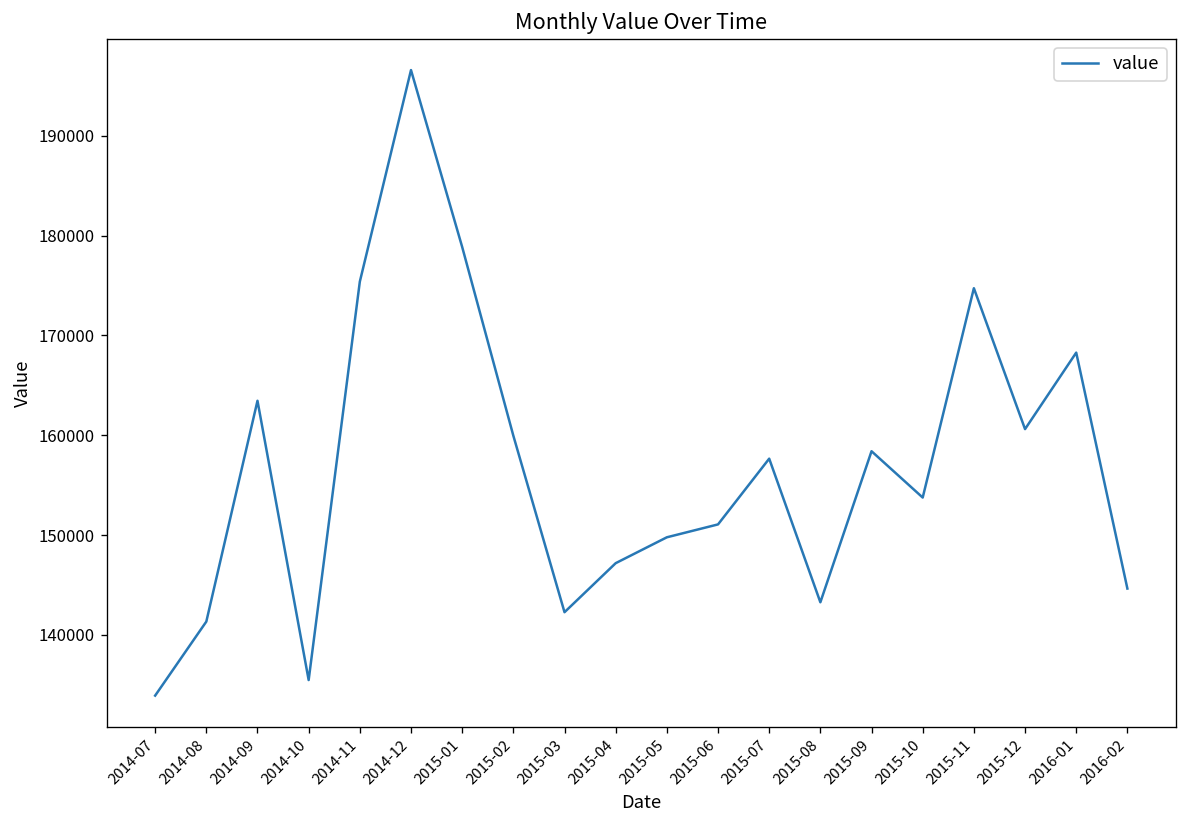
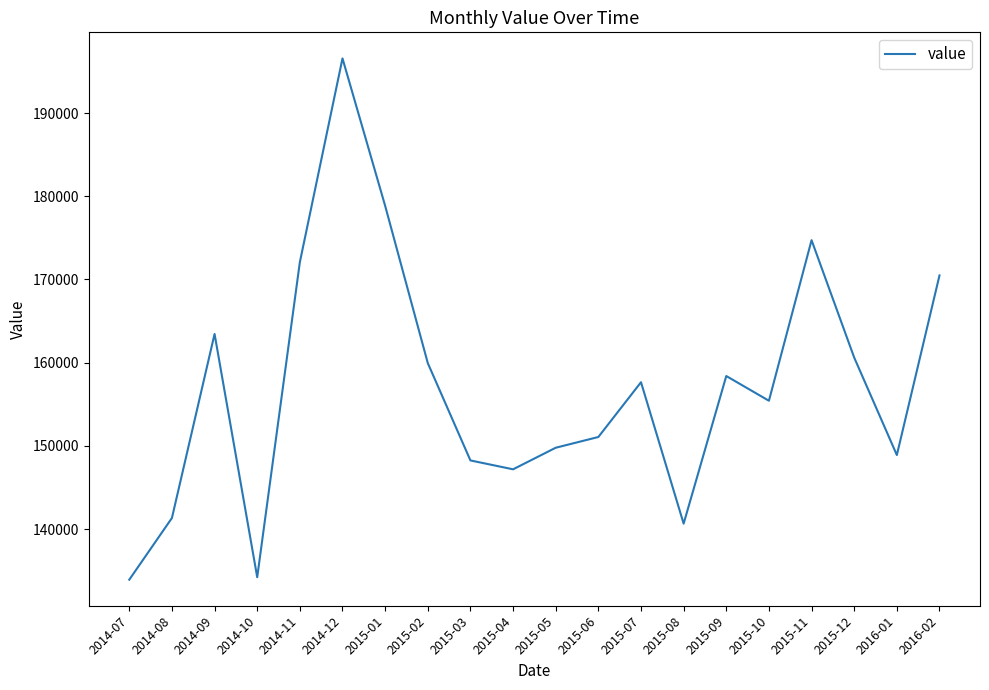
  {
    "2014-07": 134000,
    "2014-08": 141000,
    "2014-09": 163000,
-   "2014-10": 135000,
-   "2014-11": 175000,
+   "2014-10": 134000,
+   "2014-11": 172000,
    "2014-12": 197000,
    "2015-01": 179000,
    "2015-02": 160000,
-   "2015-03": 142000,
+   "2015-03": 148000,
    "2015-04": 147000,
    "2015-05": 150000,
    "2015-06": 151000,
    "2015-07": 158000,
-   "2015-08": 143000,
+   "2015-08": 141000,
    "2015-09": 158000,
-   "2015-10": 154000,
+   "2015-10": 155000,
    "2015-11": 175000,
    "2015-12": 161000,
-   "2016-01": 168000,
-   "2016-02": 145000
+   "2016-01": 149000,
+   "2016-02": 170000
  }
